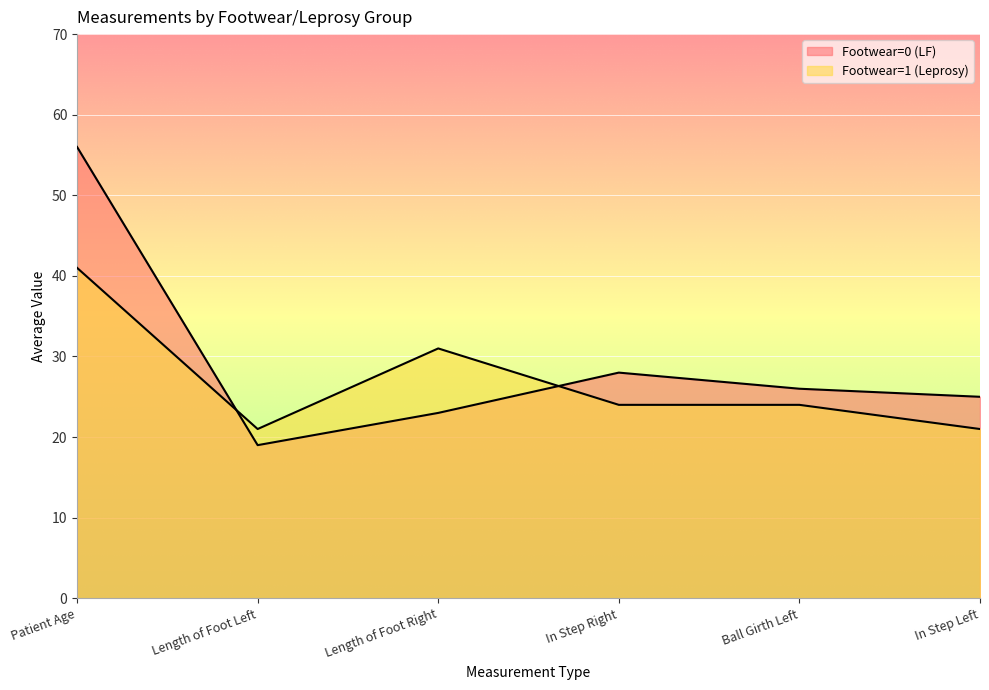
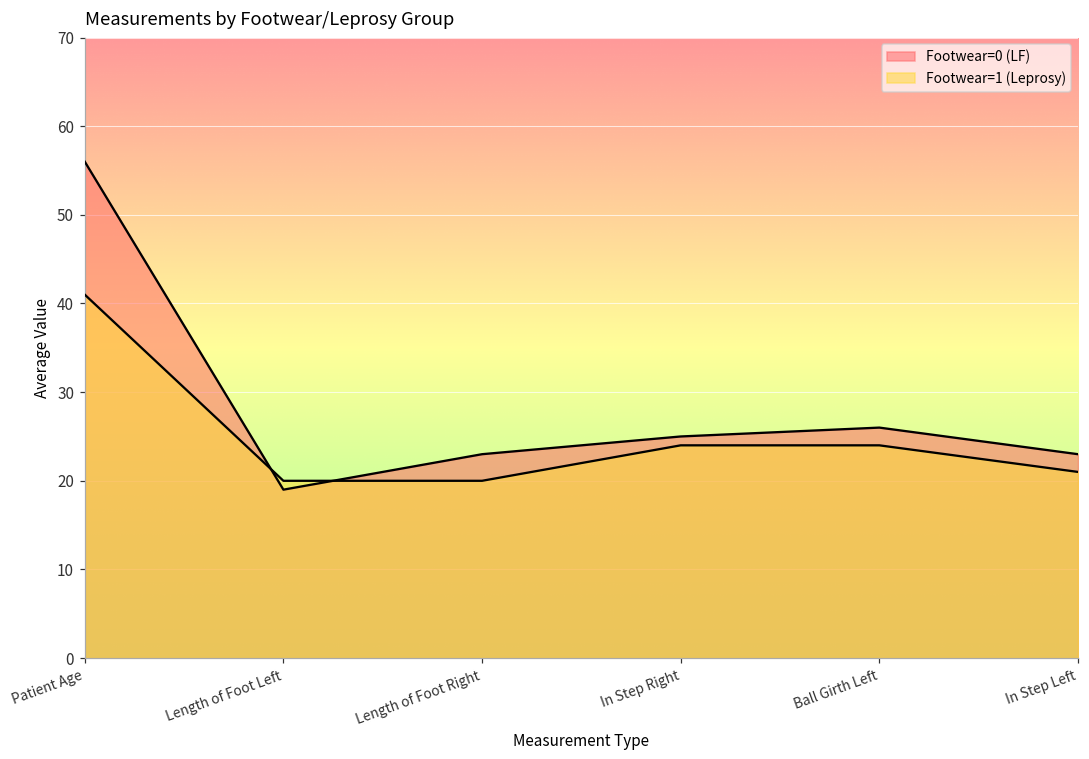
  {
    "Footwear=0 (LF)": {
      "Patient Age": 56,
      "Length of Foot Left": 19,
      "Length of Foot Right": 23,
-     "In Step Right": 28,
+     "In Step Right": 25,
      "Ball Girth Left": 26,
-     "In Step Left": 25
+     "In Step Left": 23
    },
    "Footwear=1 (Leprosy)": {
      "Patient Age": 41,
-     "Length of Foot Left": 21,
-     "Length of Foot Right": 31,
+     "Length of Foot Left": 20,
+     "Length of Foot Right": 20,
      "In Step Right": 24,
      "Ball Girth Left": 24,
      "In Step Left": 21
    }
  }
